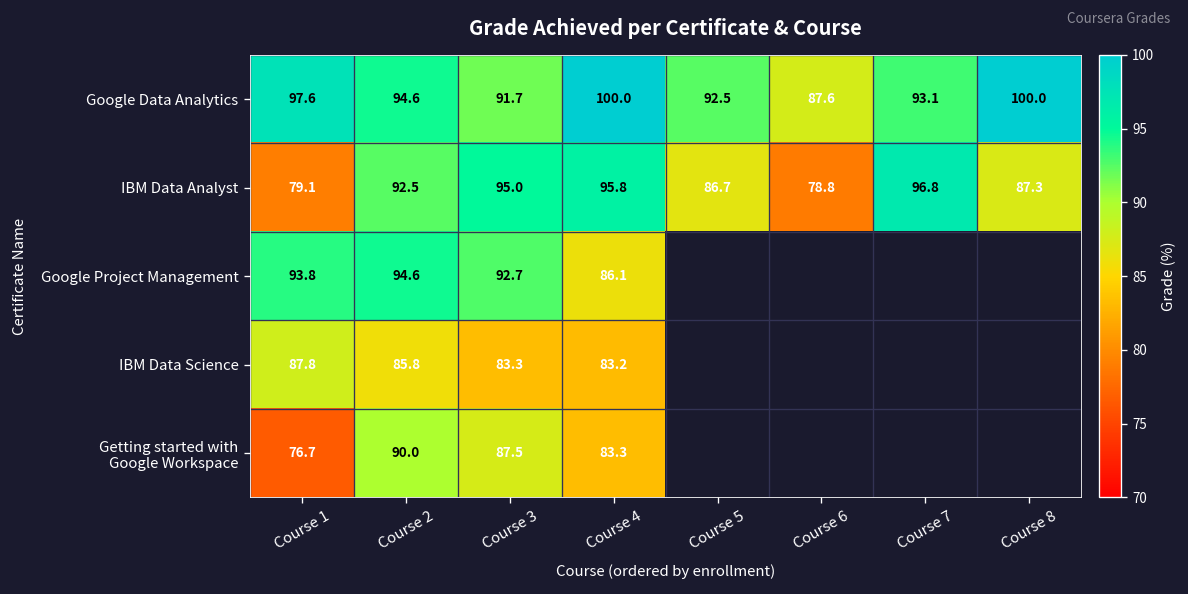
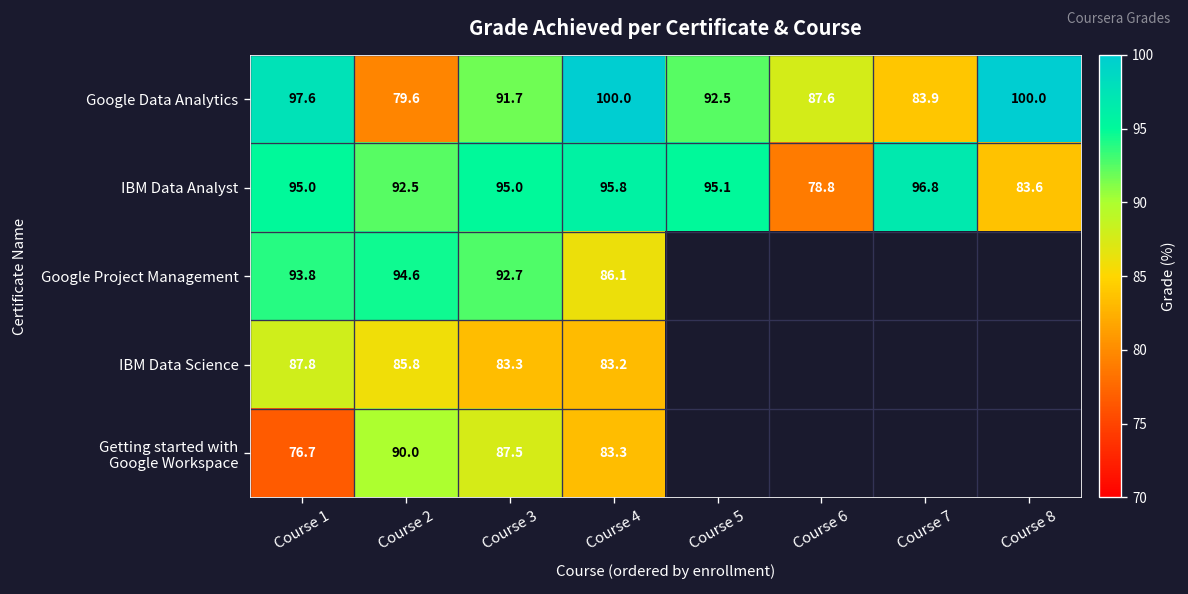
  {
    "Google Data Analytics": {
      "Course 1": 97.6,
-     "Course 2": 94.6,
+     "Course 2": 79.6,
      "Course 3": 91.7,
      "Course 4": 100.0,
      "Course 5": 92.5,
      "Course 6": 87.6,
-     "Course 7": 93.1,
+     "Course 7": 83.9,
      "Course 8": 100.0
    },
    "IBM Data Analyst": {
-     "Course 1": 79.1,
+     "Course 1": 95.0,
      "Course 2": 92.5,
      "Course 3": 95.0,
      "Course 4": 95.8,
-     "Course 5": 86.7,
+     "Course 5": 95.1,
      "Course 6": 78.8,
      "Course 7": 96.8,
-     "Course 8": 87.3
+     "Course 8": 83.6
    },
    "Google Project Management": {
      "Course 1": 93.8,
      "Course 2": 94.6,
      "Course 3": 92.7,
      "Course 4": 86.1
    },
    "IBM Data Science": {
      "Course 1": 87.8,
      "Course 2": 85.8,
      "Course 3": 83.3,
      "Course 4": 83.2
    },
    "Getting started with Google Workspace": {
      "Course 1": 76.7,
      "Course 2": 90.0,
      "Course 3": 87.5,
      "Course 4": 83.3
    }
  }
